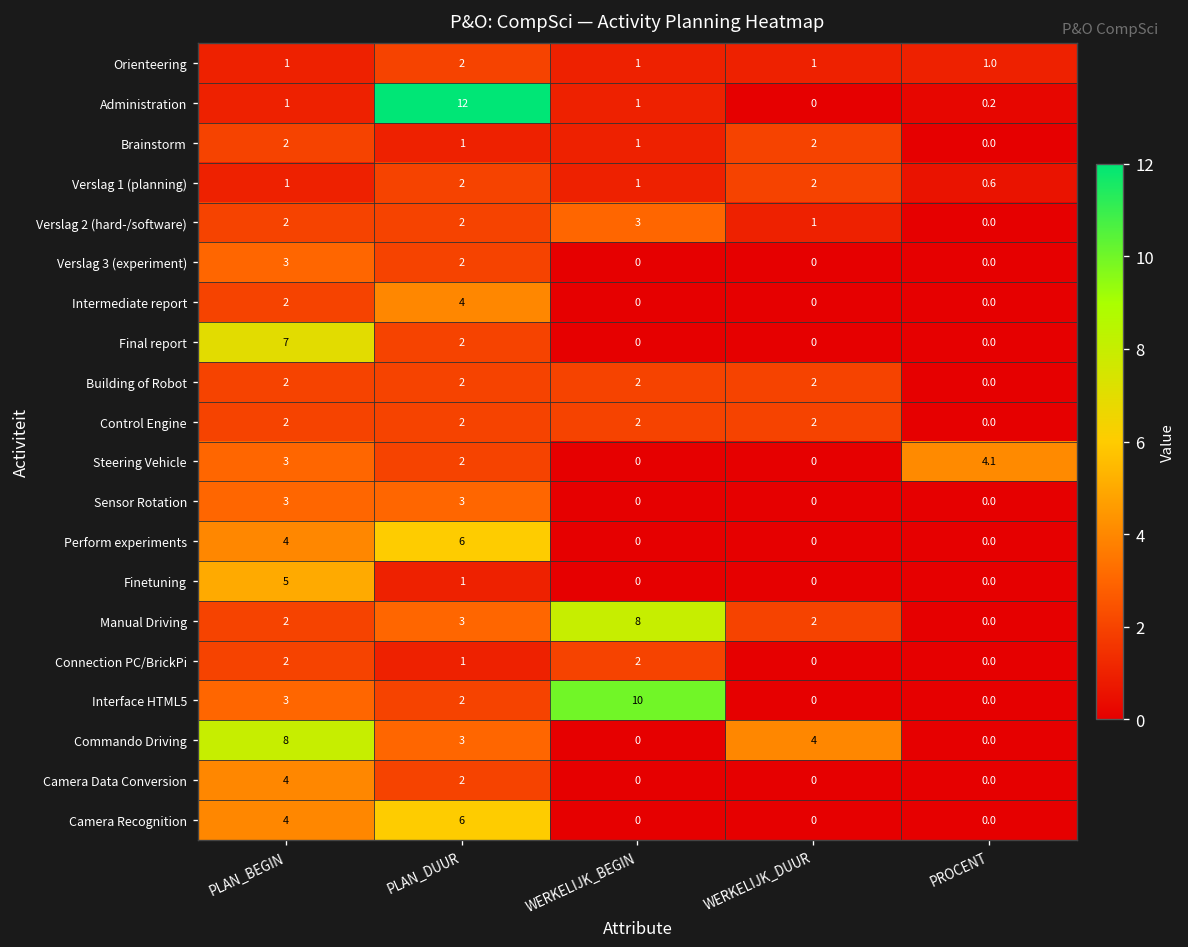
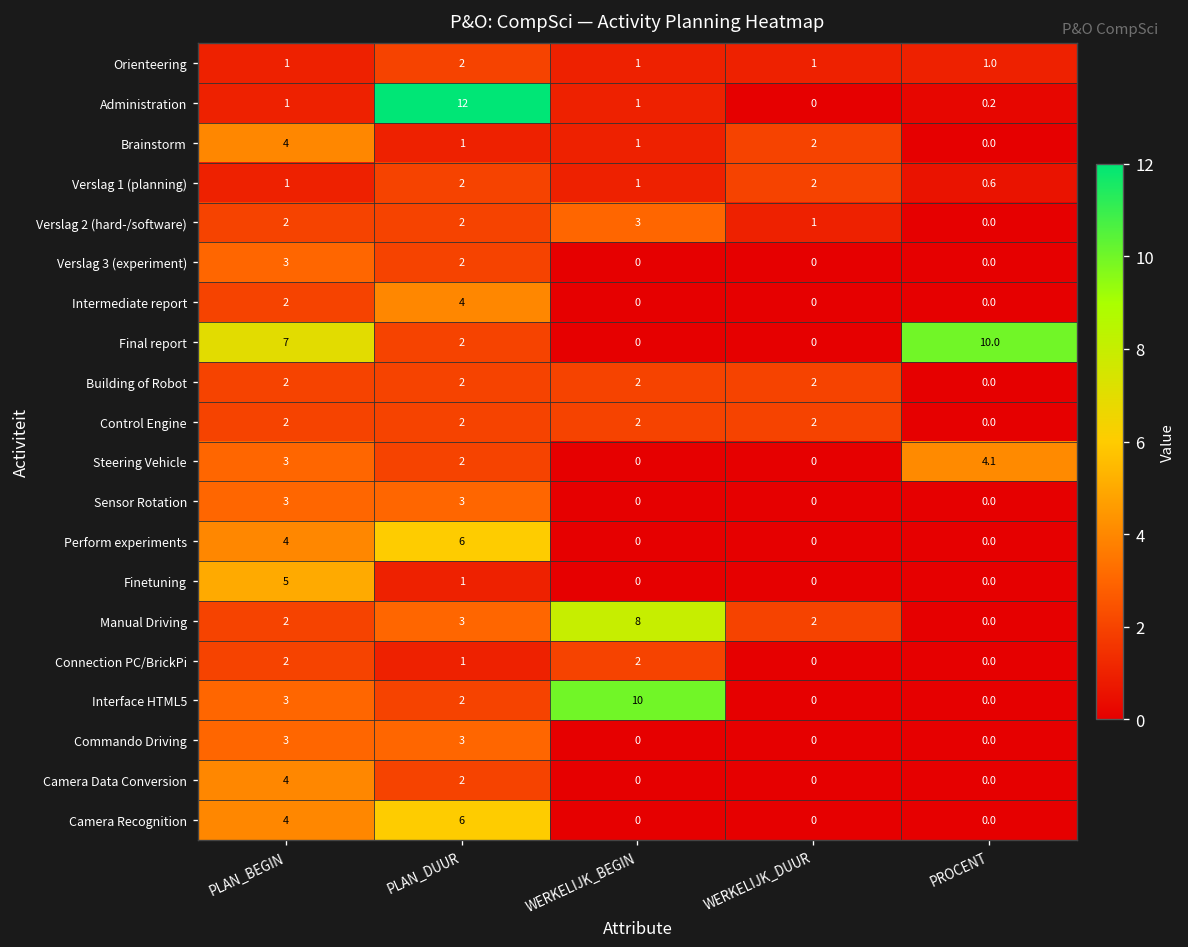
  {
    "Orienteering": {
      "PLAN_BEGIN": 1,
      "PLAN_DUUR": 2,
      "WERKELIJK_BEGIN": 1,
      "WERKELIJK_DUUR": 1,
      "PROCENT": 1.0
    },
    "Administration": {
      "PLAN_BEGIN": 1,
      "PLAN_DUUR": 12,
      "WERKELIJK_BEGIN": 1,
      "WERKELIJK_DUUR": 0,
      "PROCENT": 0.2
    },
    "Brainstorm": {
-     "PLAN_BEGIN": 2,
+     "PLAN_BEGIN": 4,
      "PLAN_DUUR": 1,
      "WERKELIJK_BEGIN": 1,
      "WERKELIJK_DUUR": 2,
      "PROCENT": 0.0
    },
    "Verslag 1 (planning)": {
      "PLAN_BEGIN": 1,
      "PLAN_DUUR": 2,
      "WERKELIJK_BEGIN": 1,
      "WERKELIJK_DUUR": 2,
      "PROCENT": 0.6
    },
    "Verslag 2 (hard-/software)": {
      "PLAN_BEGIN": 2,
      "PLAN_DUUR": 2,
      "WERKELIJK_BEGIN": 3,
      "WERKELIJK_DUUR": 1,
      "PROCENT": 0.0
    },
    "Verslag 3 (experiment)": {
      "PLAN_BEGIN": 3,
      "PLAN_DUUR": 2,
      "WERKELIJK_BEGIN": 0,
      "WERKELIJK_DUUR": 0,
      "PROCENT": 0.0
    },
    "Intermediate report": {
      "PLAN_BEGIN": 2,
      "PLAN_DUUR": 4,
      "WERKELIJK_BEGIN": 0,
      "WERKELIJK_DUUR": 0,
      "PROCENT": 0.0
    },
    "Final report": {
      "PLAN_BEGIN": 7,
      "PLAN_DUUR": 2,
      "WERKELIJK_BEGIN": 0,
      "WERKELIJK_DUUR": 0,
-     "PROCENT": 0.0
+     "PROCENT": 10.0
    },
    "Building of Robot": {
      "PLAN_BEGIN": 2,
      "PLAN_DUUR": 2,
      "WERKELIJK_BEGIN": 2,
      "WERKELIJK_DUUR": 2,
      "PROCENT": 0.0
    },
    "Control Engine": {
      "PLAN_BEGIN": 2,
      "PLAN_DUUR": 2,
      "WERKELIJK_BEGIN": 2,
      "WERKELIJK_DUUR": 2,
      "PROCENT": 0.0
    },
    "Steering Vehicle": {
      "PLAN_BEGIN": 3,
      "PLAN_DUUR": 2,
      "WERKELIJK_BEGIN": 0,
      "WERKELIJK_DUUR": 0,
      "PROCENT": 4.1
    },
    "Sensor Rotation": {
      "PLAN_BEGIN": 3,
      "PLAN_DUUR": 3,
      "WERKELIJK_BEGIN": 0,
      "WERKELIJK_DUUR": 0,
      "PROCENT": 0.0
    },
    "Perform experiments": {
      "PLAN_BEGIN": 4,
      "PLAN_DUUR": 6,
      "WERKELIJK_BEGIN": 0,
      "WERKELIJK_DUUR": 0,
      "PROCENT": 0.0
    },
    "Finetuning": {
      "PLAN_BEGIN": 5,
      "PLAN_DUUR": 1,
      "WERKELIJK_BEGIN": 0,
      "WERKELIJK_DUUR": 0,
      "PROCENT": 0.0
    },
    "Manual Driving": {
      "PLAN_BEGIN": 2,
      "PLAN_DUUR": 3,
      "WERKELIJK_BEGIN": 8,
      "WERKELIJK_DUUR": 2,
      "PROCENT": 0.0
    },
    "Connection PC/BrickPi": {
      "PLAN_BEGIN": 2,
      "PLAN_DUUR": 1,
      "WERKELIJK_BEGIN": 2,
      "WERKELIJK_DUUR": 0,
      "PROCENT": 0.0
    },
    "Interface HTML5": {
      "PLAN_BEGIN": 3,
      "PLAN_DUUR": 2,
      "WERKELIJK_BEGIN": 10,
      "WERKELIJK_DUUR": 0,
      "PROCENT": 0.0
    },
    "Commando Driving": {
-     "PLAN_BEGIN": 8,
+     "PLAN_BEGIN": 3,
      "PLAN_DUUR": 3,
      "WERKELIJK_BEGIN": 0,
-     "WERKELIJK_DUUR": 4,
+     "WERKELIJK_DUUR": 0,
      "PROCENT": 0.0
    },
    "Camera Data Conversion": {
      "PLAN_BEGIN": 4,
      "PLAN_DUUR": 2,
      "WERKELIJK_BEGIN": 0,
      "WERKELIJK_DUUR": 0,
      "PROCENT": 0.0
    },
    "Camera Recognition": {
      "PLAN_BEGIN": 4,
      "PLAN_DUUR": 6,
      "WERKELIJK_BEGIN": 0,
      "WERKELIJK_DUUR": 0,
      "PROCENT": 0.0
    }
  }
